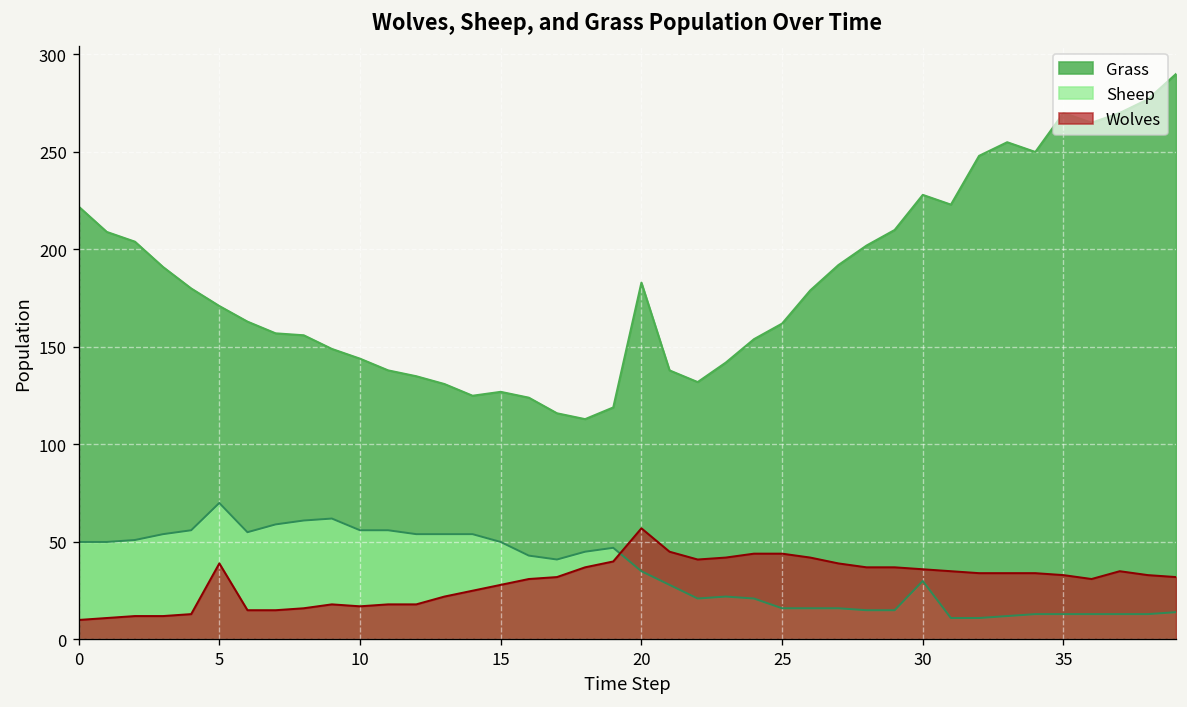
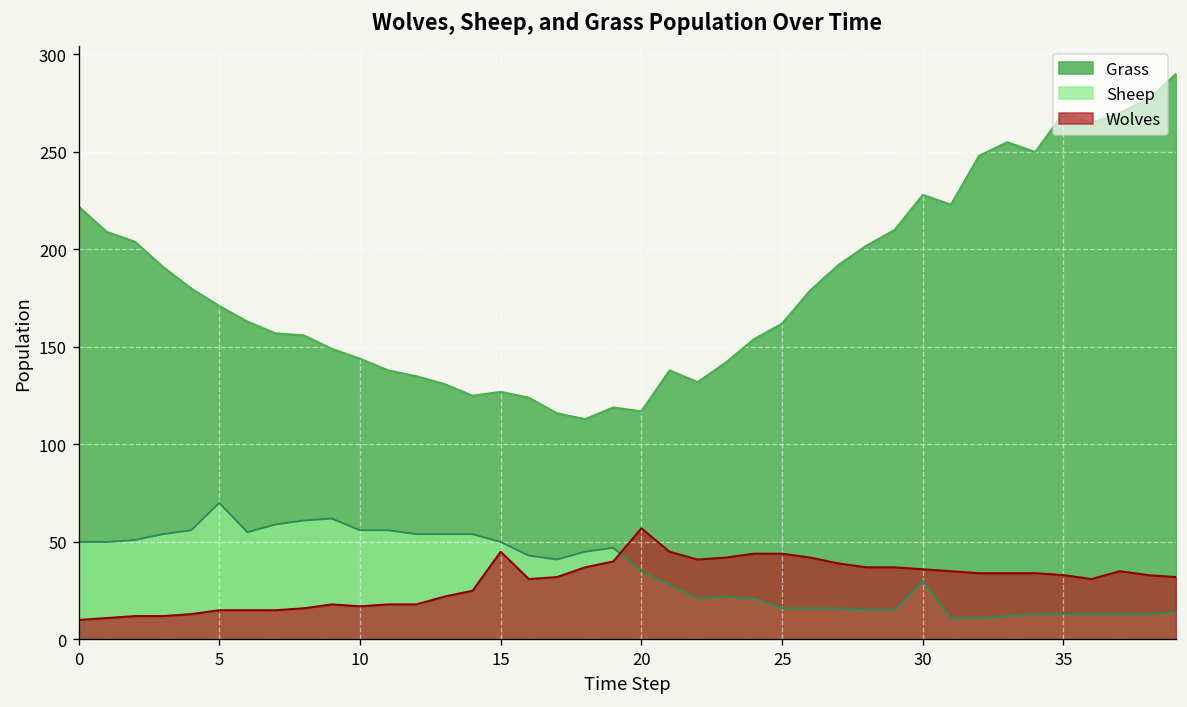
  {
    "Grass": {
      "0": 222,
      "5": 171,
      "10": 144,
      "15": 127,
-     "20": 183,
+     "20": 117,
      "25": 162,
      "30": 228
    },
    "Sheep": {
      "0": 50,
      "5": 70,
      "10": 56,
      "15": 50,
      "20": 35,
      "25": 16,
      "30": 30,
      "35": 13
    },
    "Wolves": {
      "0": 10,
-     "5": 39,
+     "5": 15,
      "10": 17,
-     "15": 28,
+     "15": 45,
      "20": 57,
      "25": 44,
      "30": 36,
      "35": 33
    }
  }
